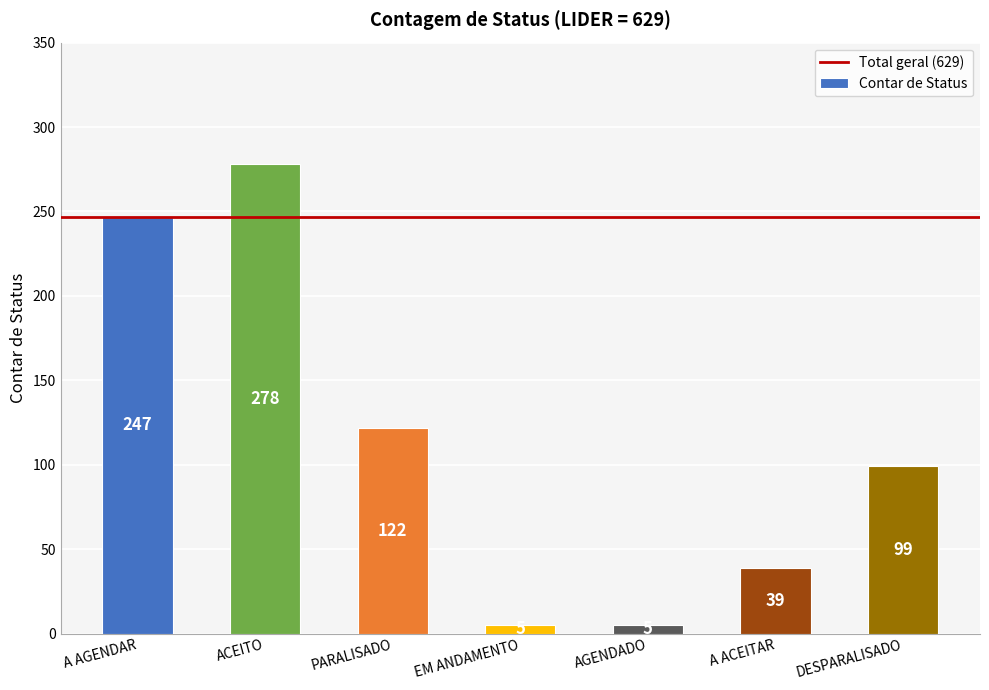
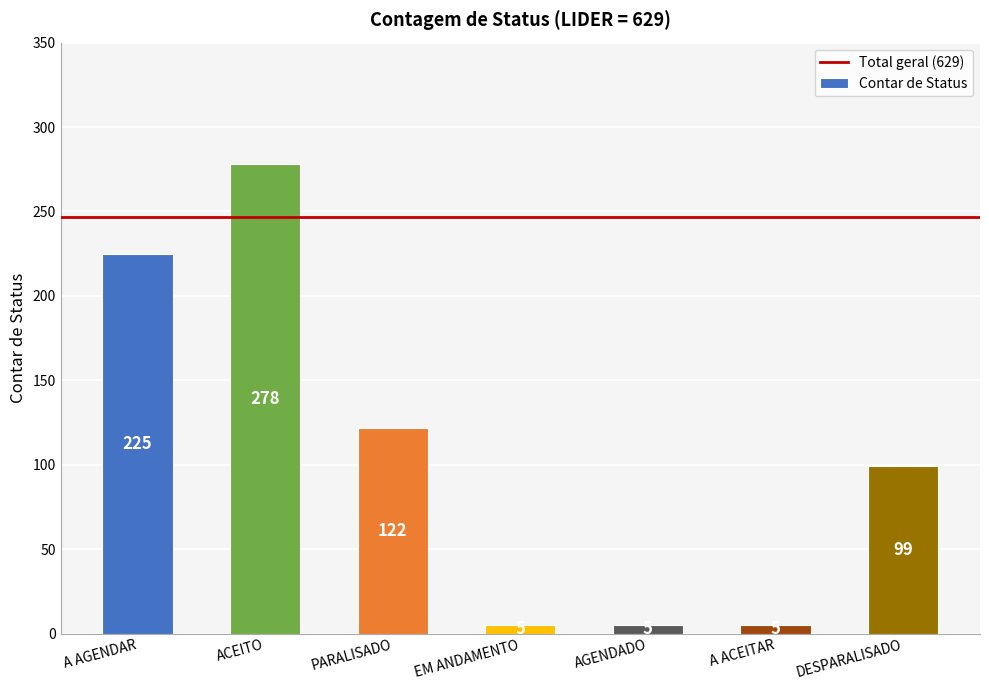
  {
-   "A AGENDAR": 247,
+   "A AGENDAR": 225,
    "ACEITO": 278,
    "PARALISADO": 122,
-   "A ACEITAR": 39,
+   "A ACEITAR": 5,
    "DESPARALISADO": 99
  }
